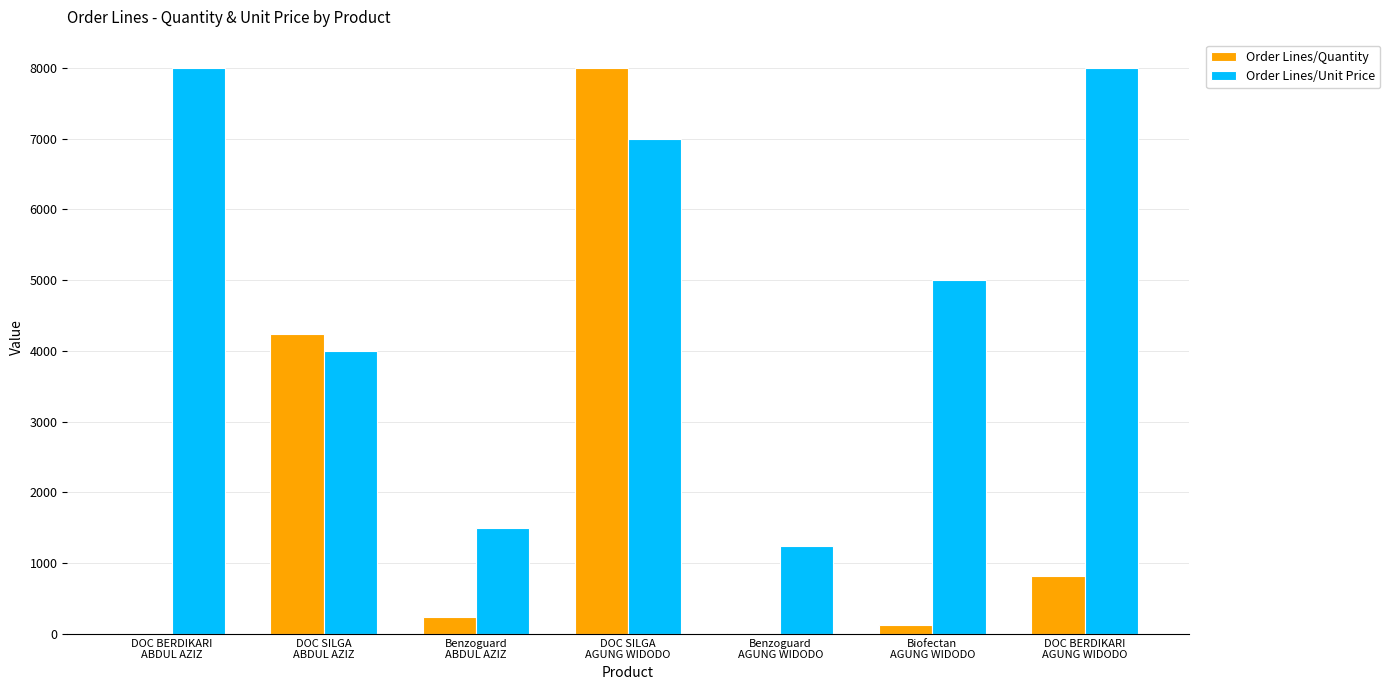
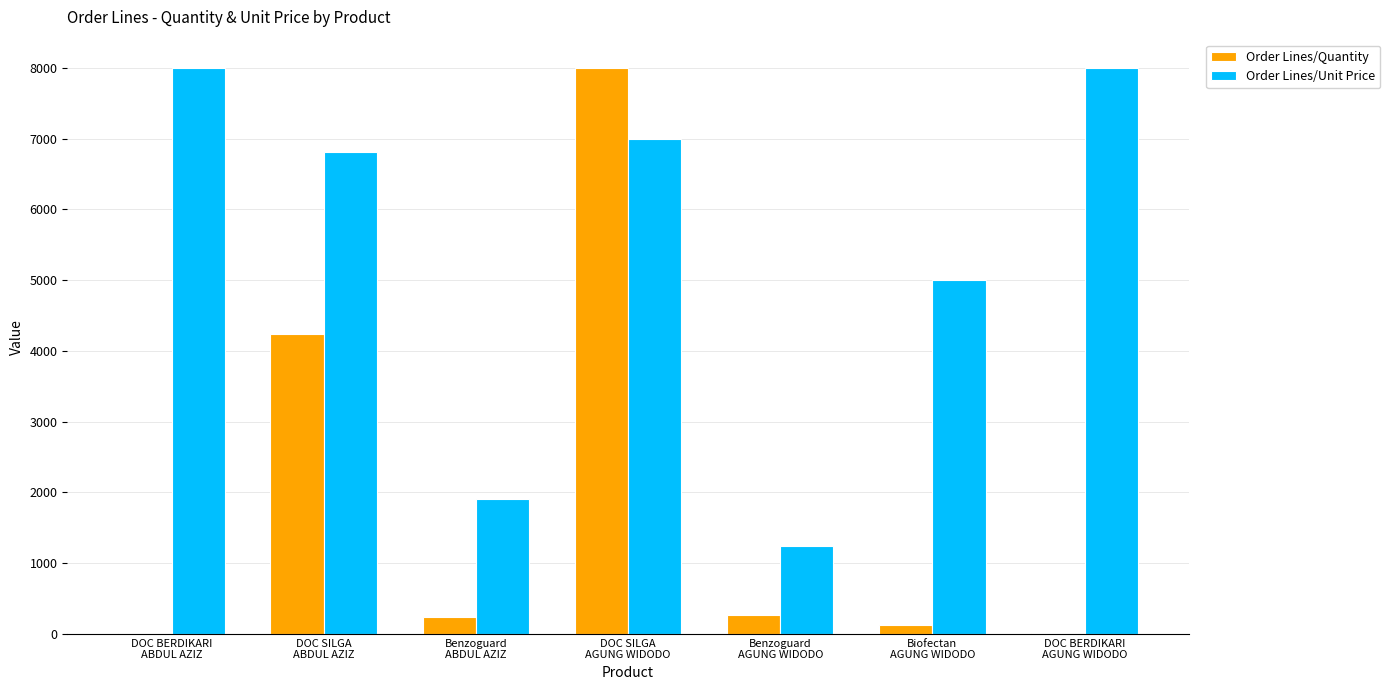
  {
    "Order Lines/Quantity": {
      "DOC SILGA ABDUL AZIZ": 4200,
      "Benzoguard ABDUL AZIZ": 200,
      "DOC SILGA AGUNG WIDODO": 8000,
-     "Benzoguard AGUNG WIDODO": 0,
+     "Benzoguard AGUNG WIDODO": 300,
      "Biofectan AGUNG WIDODO": 100,
-     "DOC BERDIKARI AGUNG WIDODO": 800
+     "DOC BERDIKARI AGUNG WIDODO": 0
    },
    "Order Lines/Unit Price": {
      "DOC BERDIKARI ABDUL AZIZ": 8000,
-     "DOC SILGA ABDUL AZIZ": 4000,
-     "Benzoguard ABDUL AZIZ": 1500,
+     "DOC SILGA ABDUL AZIZ": 6800,
+     "Benzoguard ABDUL AZIZ": 1900,
      "DOC SILGA AGUNG WIDODO": 7000,
      "Benzoguard AGUNG WIDODO": 1200,
      "Biofectan AGUNG WIDODO": 5000,
      "DOC BERDIKARI AGUNG WIDODO": 8000
    }
  }
